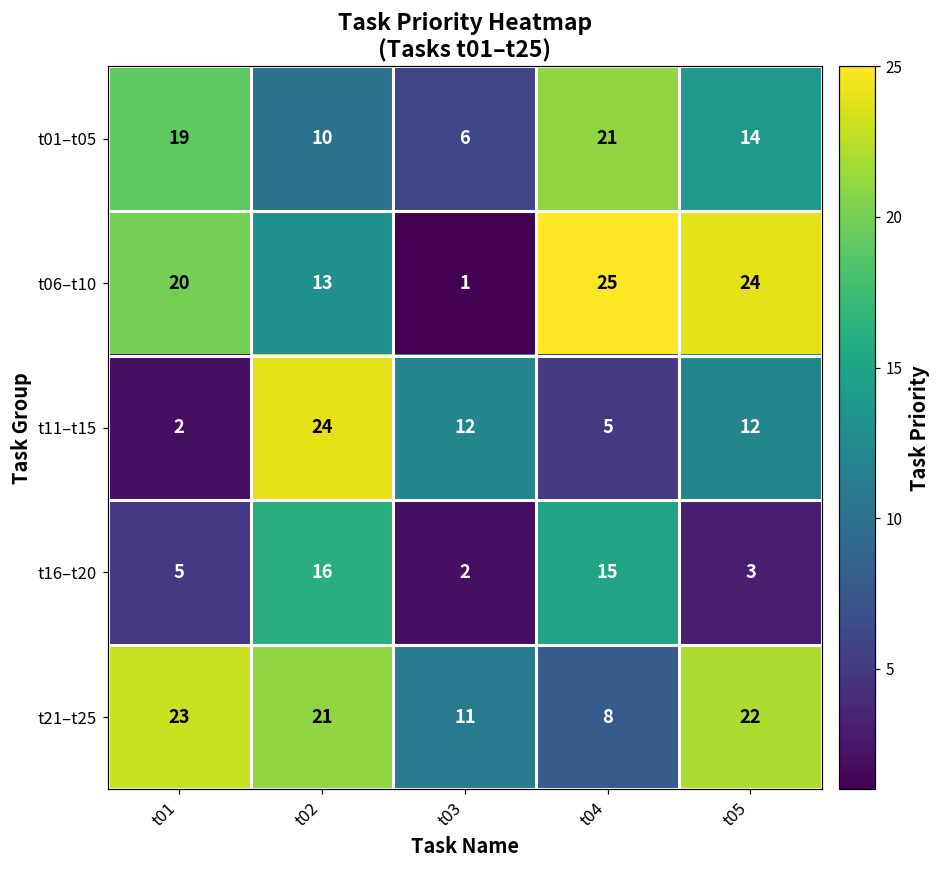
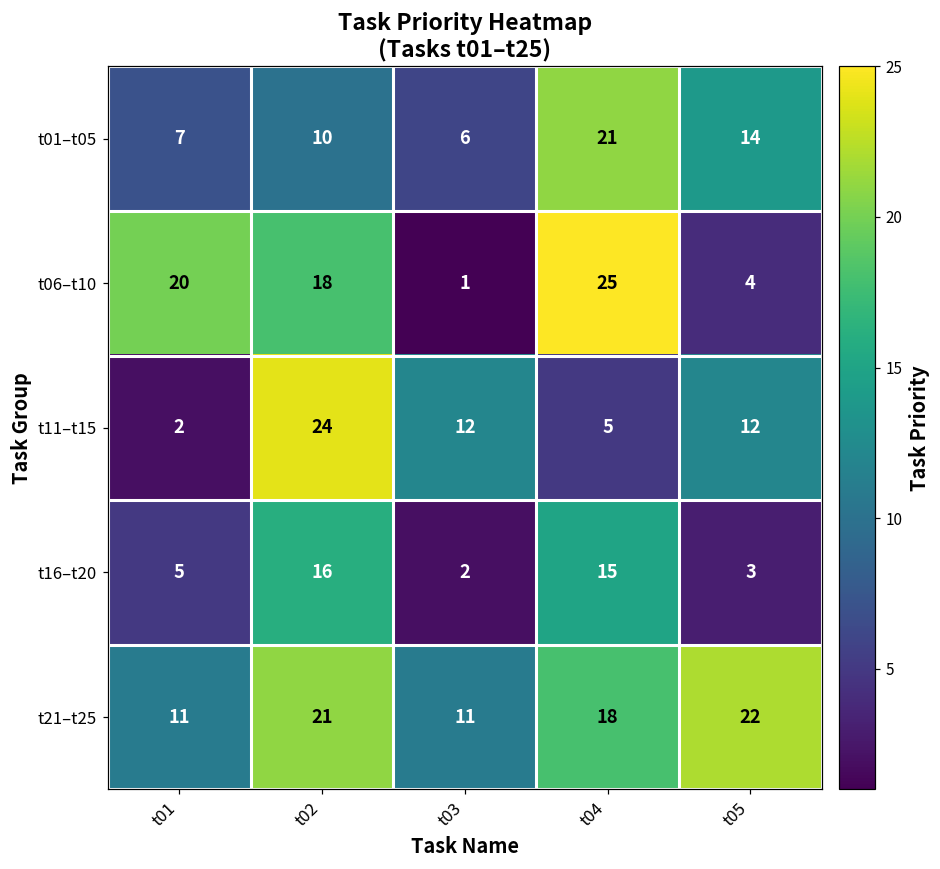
  {
    "t01–t05": {
-     "t01": 19,
+     "t01": 7,
      "t02": 10,
      "t03": 6,
      "t04": 21,
      "t05": 14
    },
    "t06–t10": {
      "t01": 20,
-     "t02": 13,
+     "t02": 18,
      "t03": 1,
      "t04": 25,
-     "t05": 24
+     "t05": 4
    },
    "t11–t15": {
      "t01": 2,
      "t02": 24,
      "t03": 12,
      "t04": 5,
      "t05": 12
    },
    "t16–t20": {
      "t01": 5,
      "t02": 16,
      "t03": 2,
      "t04": 15,
      "t05": 3
    },
    "t21–t25": {
-     "t01": 23,
+     "t01": 11,
      "t02": 21,
      "t03": 11,
-     "t04": 8,
+     "t04": 18,
      "t05": 22
    }
  }
